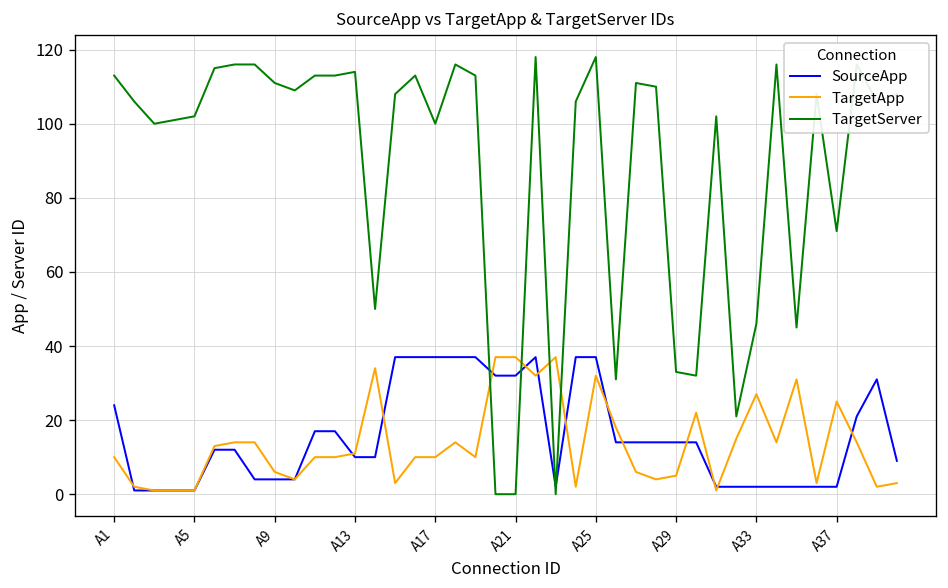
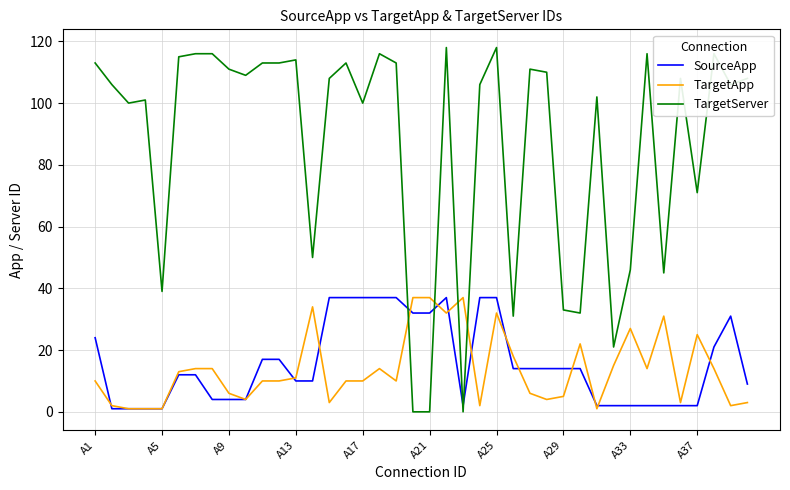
  {
    "SourceApp": {
      "A1": 24,
      "A9": 4,
      "A13": 10,
      "A17": 37,
      "A21": 32,
      "A25": 37,
      "A29": 14,
      "A33": 2,
      "A37": 2
    },
    "TargetApp": {
      "A1": 10,
      "A9": 6,
      "A13": 11,
      "A17": 10,
      "A21": 37,
      "A25": 32,
      "A29": 5,
      "A33": 27,
      "A37": 25
    },
    "TargetServer": {
      "A1": 113,
-     "A5": 102,
+     "A5": 39,
      "A9": 111,
      "A13": 114,
      "A17": 100,
      "A21": 0,
      "A25": 118,
      "A29": 33,
      "A33": 46,
      "A37": 71
    }
  }
